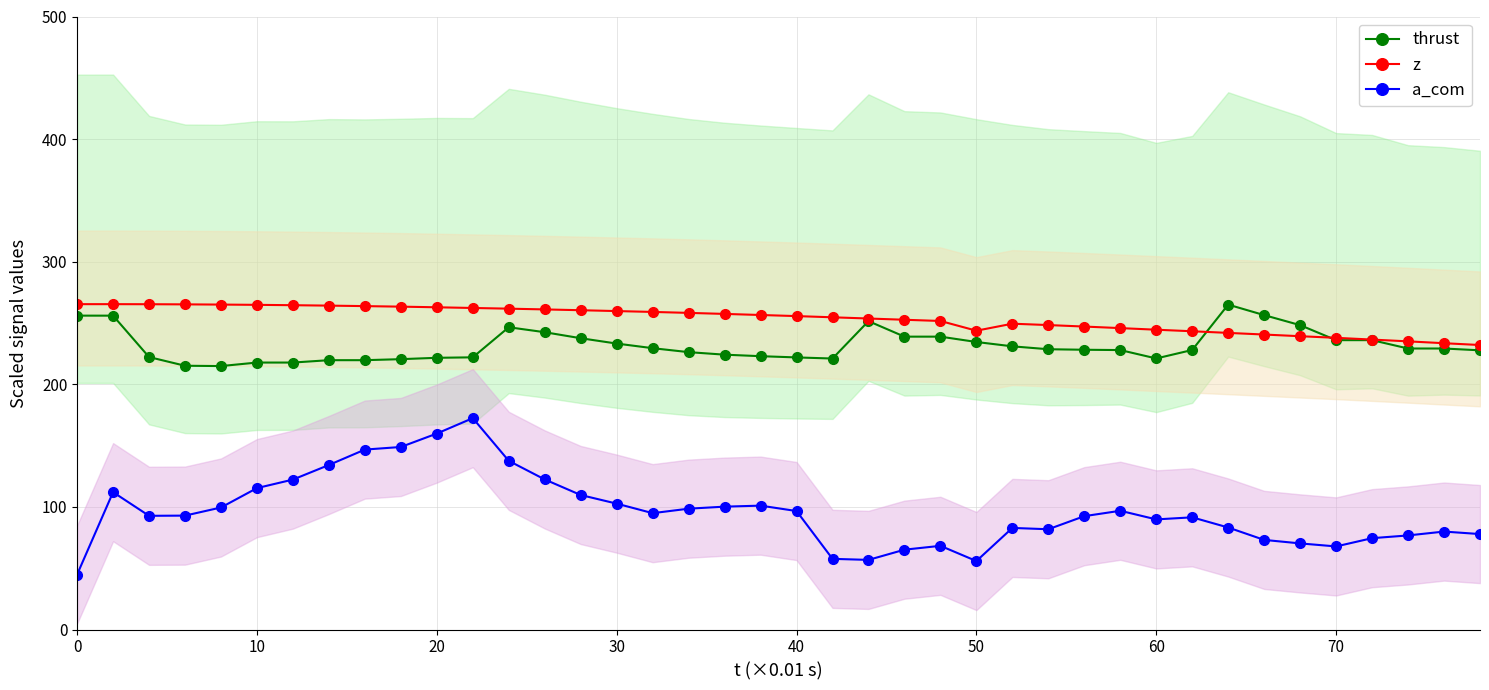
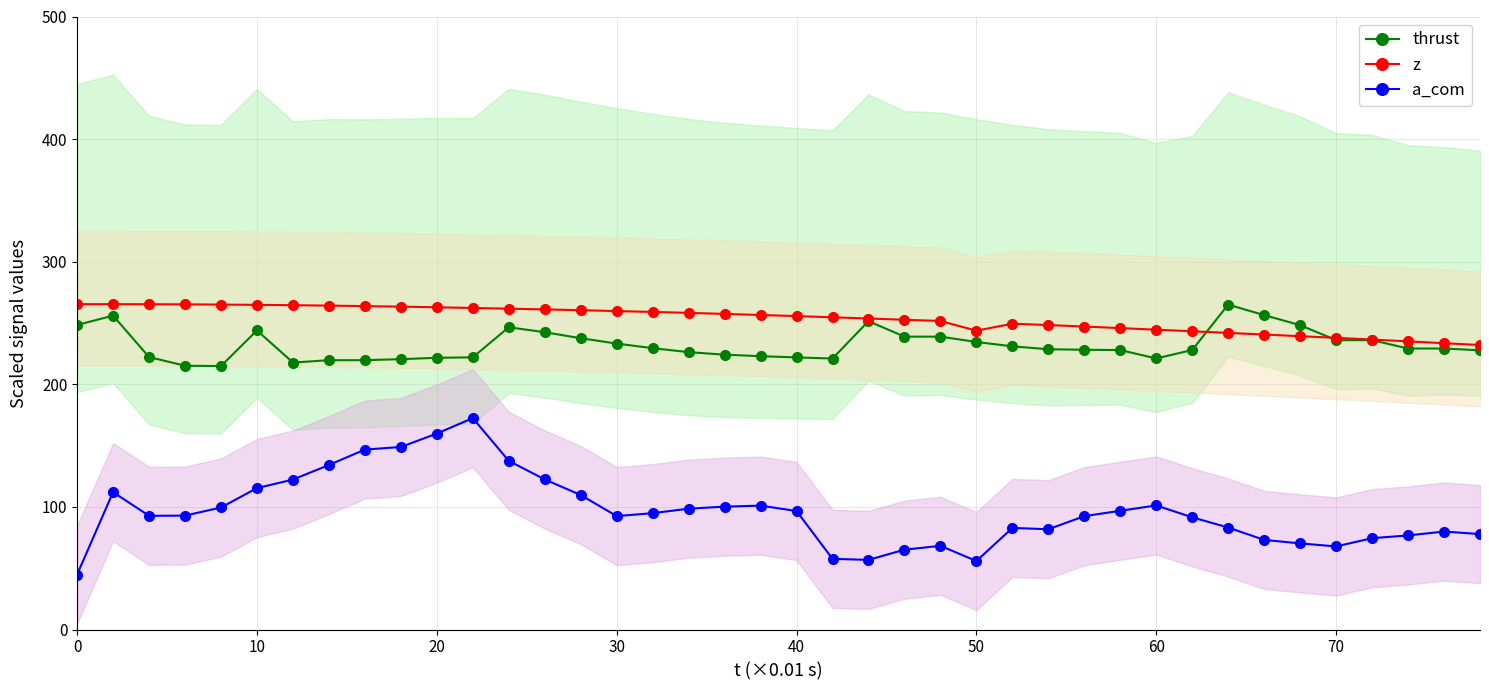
  {
    "thrust": {
-     "0": 256,
-     "10": 218,
+     "0": 248,
+     "10": 244,
      "20": 222,
      "30": 233,
      "40": 222,
      "50": 235,
      "60": 221
    },
    "z": {
      "0": 265,
      "10": 265,
      "20": 263,
      "30": 260,
      "40": 256,
      "50": 244,
      "60": 245
    },
    "a_com": {
      "0": 45,
      "10": 115,
      "20": 160,
-     "30": 103,
+     "30": 93,
      "40": 97,
      "50": 56,
-     "60": 90,
+     "60": 101,
      "70": 68
    }
  }
